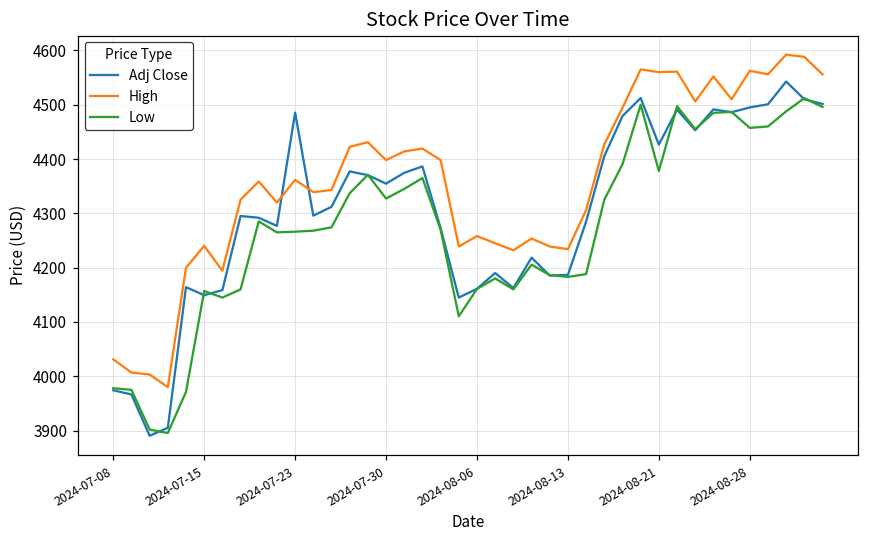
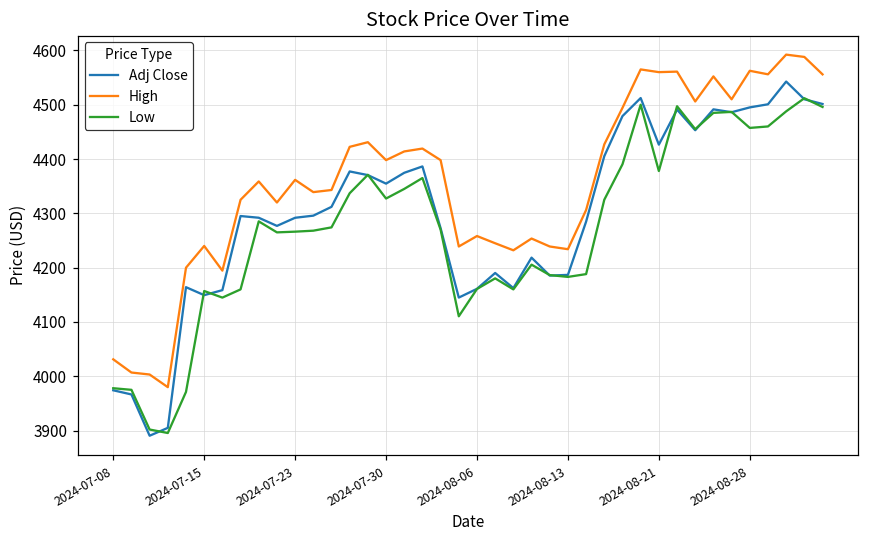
  {
    "Adj Close": {
      "2024-07-15": 4150,
-     "2024-07-23": 4490,
+     "2024-07-23": 4290,
      "2024-07-30": 4350,
      "2024-08-21": 4430,
      "2024-08-28": 4500
    },
    "High": {
      "2024-07-08": 4030,
      "2024-07-15": 4240,
      "2024-07-23": 4360,
      "2024-07-30": 4400,
      "2024-08-06": 4260,
      "2024-08-13": 4230,
      "2024-08-21": 4560,
      "2024-08-28": 4560
    },
    "Low": {
      "2024-07-15": 4160,
      "2024-07-23": 4270,
      "2024-07-30": 4330,
      "2024-08-21": 4380,
      "2024-08-28": 4460
    }
  }
